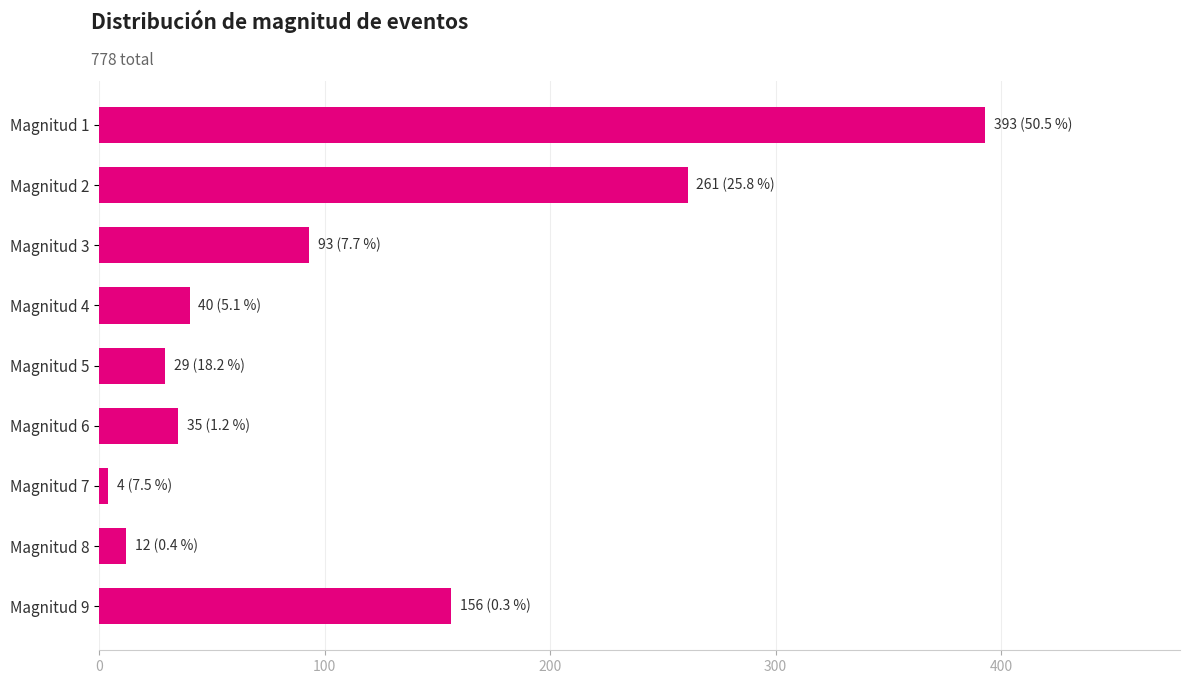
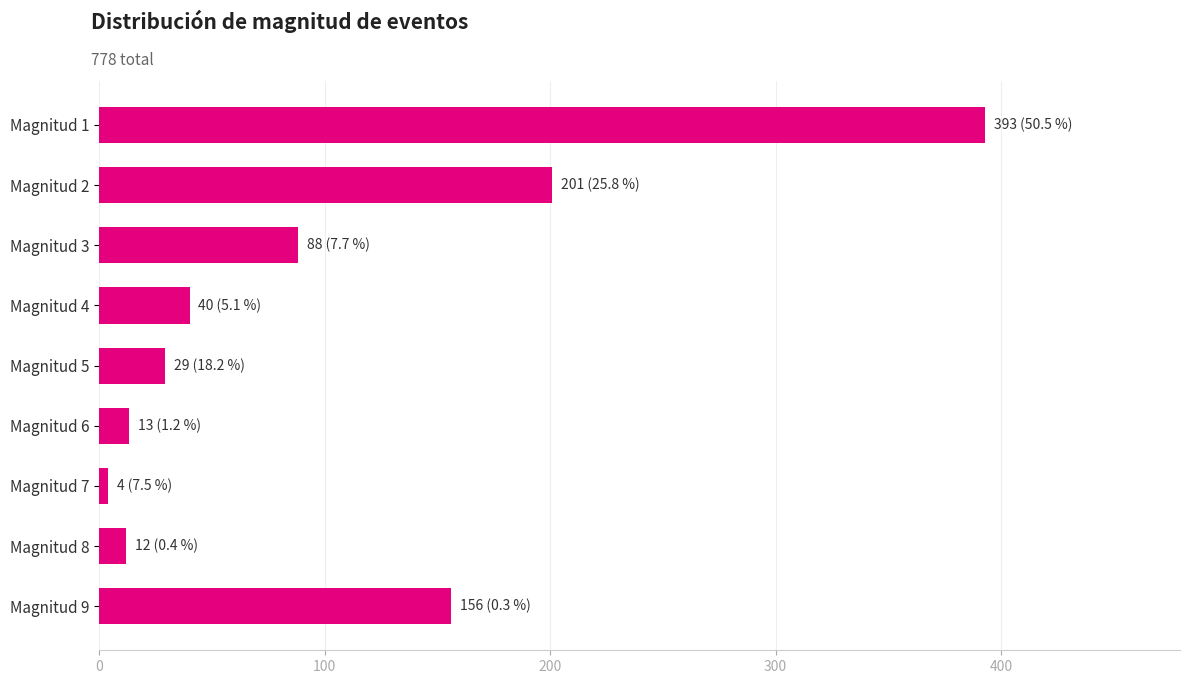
  {
    "Magnitud 1": 393,
-   "Magnitud 2": 261,
-   "Magnitud 3": 93,
+   "Magnitud 2": 201,
+   "Magnitud 3": 88,
    "Magnitud 4": 40,
    "Magnitud 5": 29,
-   "Magnitud 6": 35,
+   "Magnitud 6": 13,
    "Magnitud 7": 4,
    "Magnitud 8": 12,
    "Magnitud 9": 156
  }
